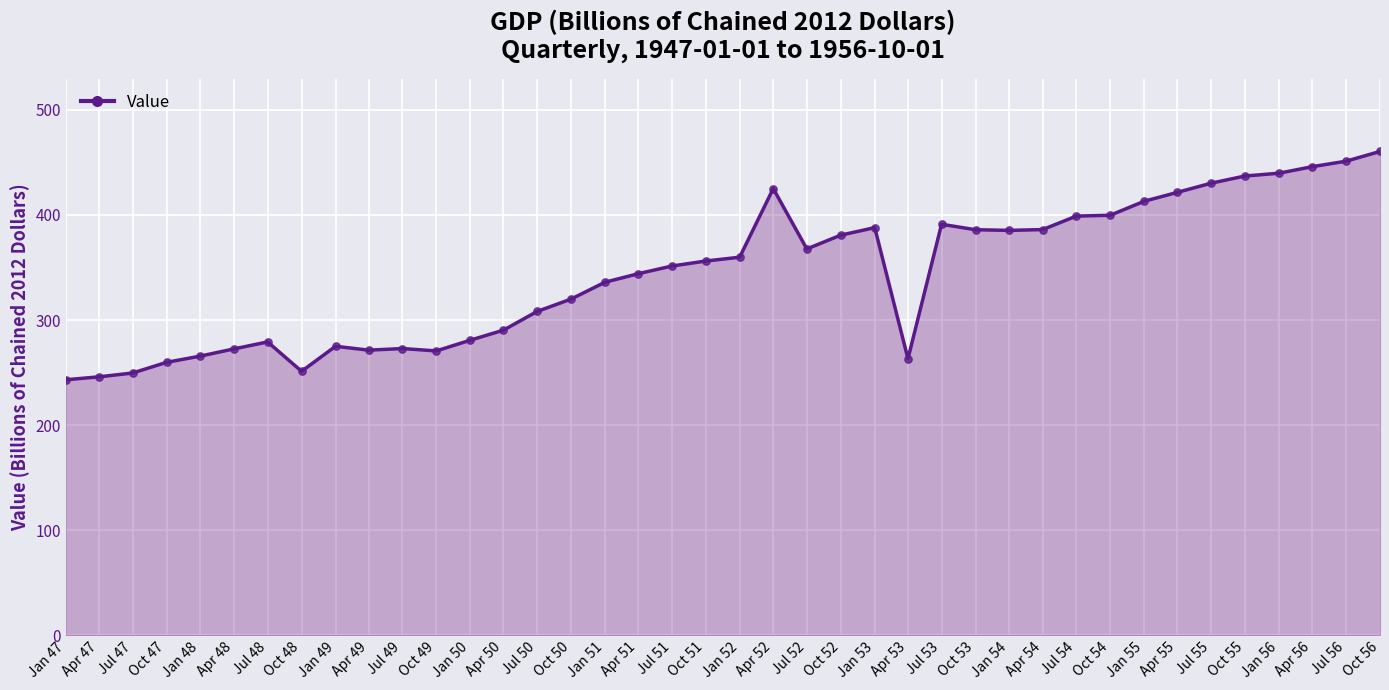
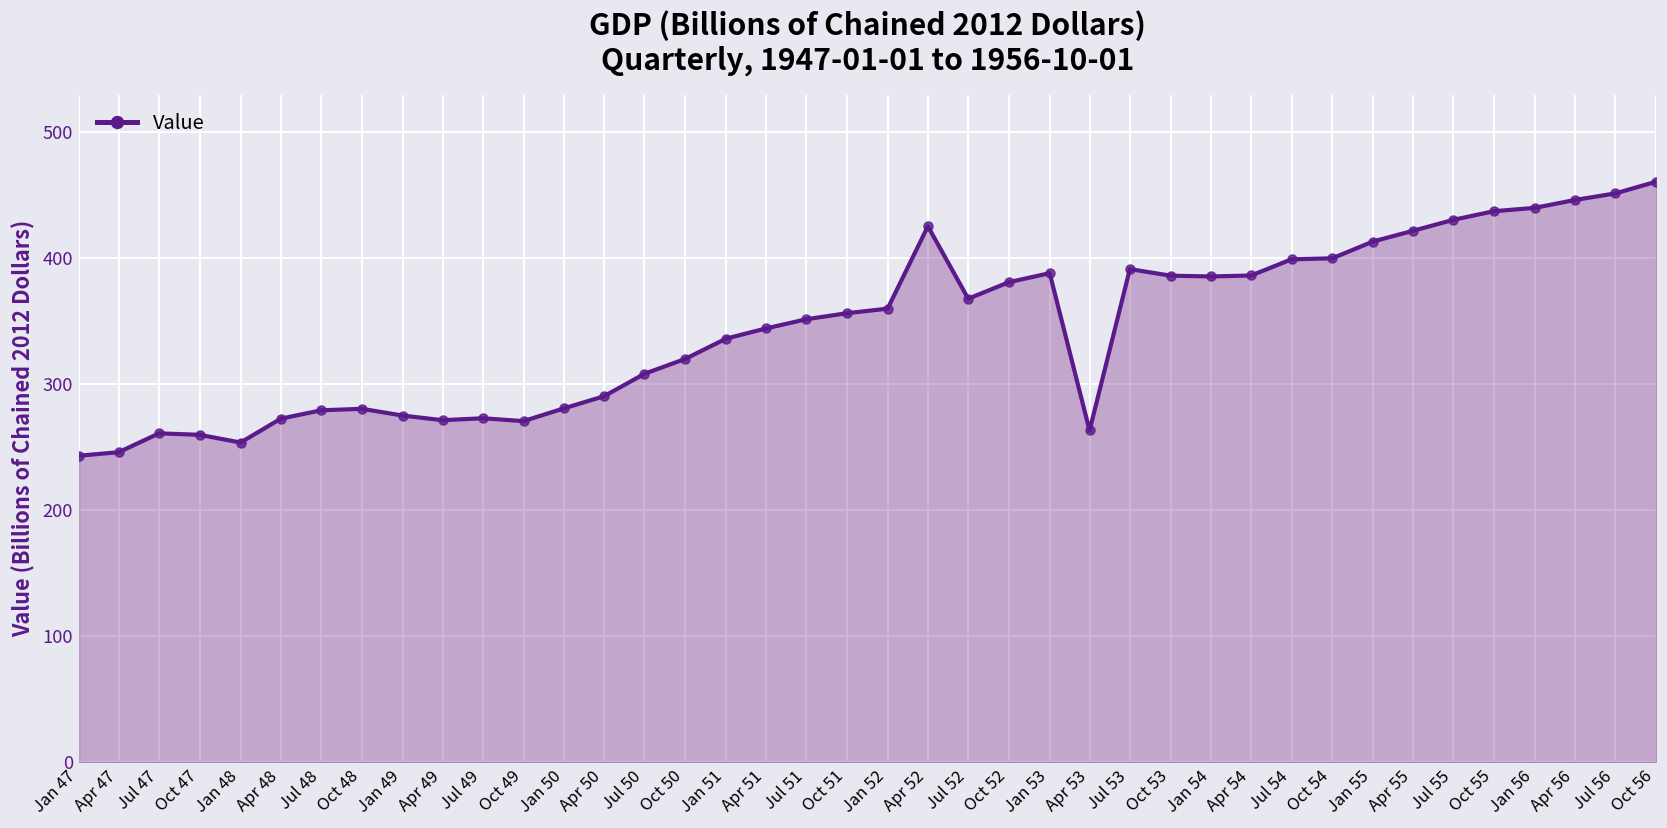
  {
    "Jan 47": 243,
    "Apr 47": 246,
-   "Jul 47": 250,
+   "Jul 47": 261,
    "Oct 47": 260,
-   "Jan 48": 266,
+   "Jan 48": 254,
    "Apr 48": 273,
    "Jul 48": 279,
-   "Oct 48": 251,
+   "Oct 48": 280,
    "Jan 49": 275,
    "Apr 49": 271,
    "Jul 49": 273,
    "Oct 49": 271,
    "Jan 50": 281,
    "Apr 50": 290,
    "Jul 50": 308,
    "Oct 50": 320,
    "Jan 51": 336,
    "Apr 51": 344,
    "Jul 51": 351,
    "Oct 51": 356,
    "Jan 52": 360,
    "Apr 52": 425,
    "Jul 52": 368,
    "Oct 52": 381,
    "Jan 53": 388,
    "Apr 53": 263,
    "Jul 53": 391,
    "Oct 53": 386,
    "Jan 54": 385,
    "Apr 54": 386,
    "Jul 54": 399,
    "Oct 54": 400,
    "Jan 55": 413,
    "Apr 55": 422,
    "Jul 55": 430,
    "Oct 55": 437,
    "Jan 56": 440,
    "Apr 56": 446,
    "Jul 56": 451,
    "Oct 56": 460
  }
